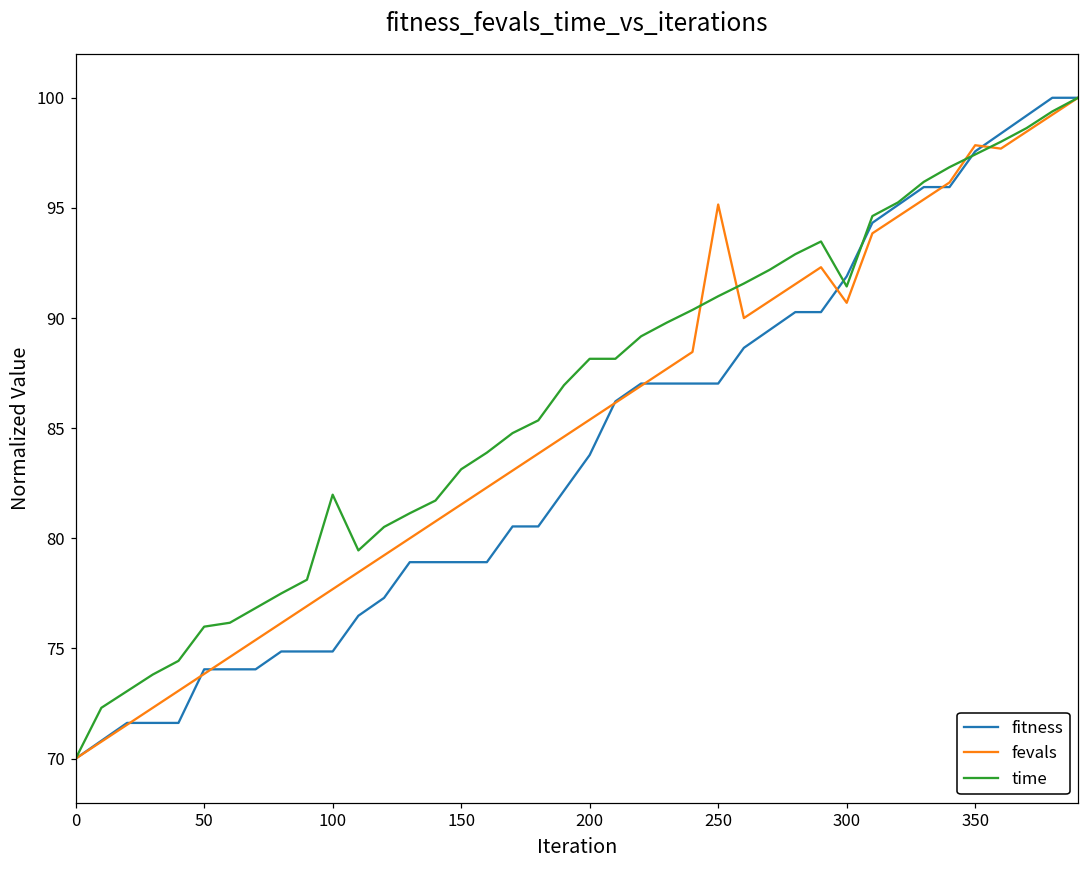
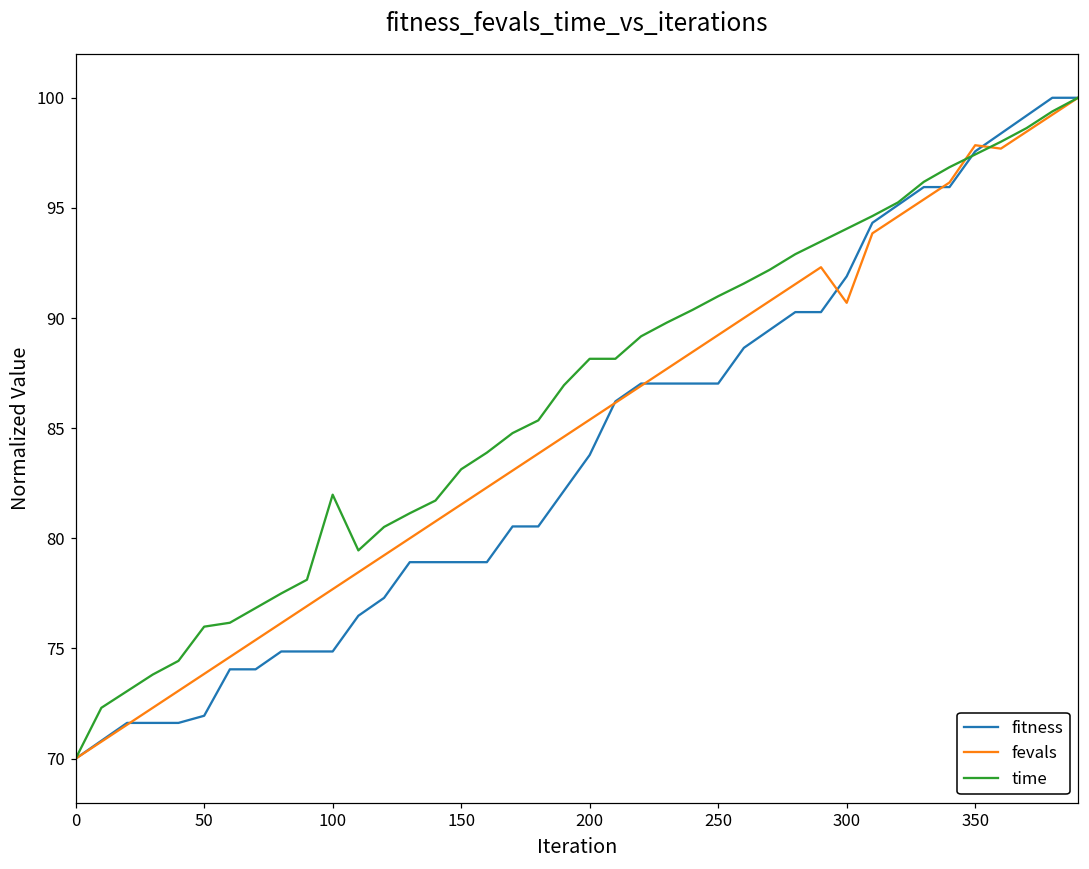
  {
    "fitness": {
-     "50": 74.1,
+     "50": 71.9,
      "100": 74.9,
      "150": 78.9,
      "200": 83.8,
      "250": 87.0,
      "300": 91.9,
      "350": 97.6
    },
    "fevals": {
      "50": 73.8,
      "100": 77.7,
      "150": 81.5,
      "200": 85.4,
-     "250": 95.2,
+     "250": 89.2,
      "300": 90.7,
      "350": 97.8
    },
    "time": {
      "50": 76.0,
      "100": 82.0,
      "150": 83.1,
      "200": 88.2,
      "250": 91.0,
-     "300": 91.4,
+     "300": 94.1,
      "350": 97.4
    }
  }
